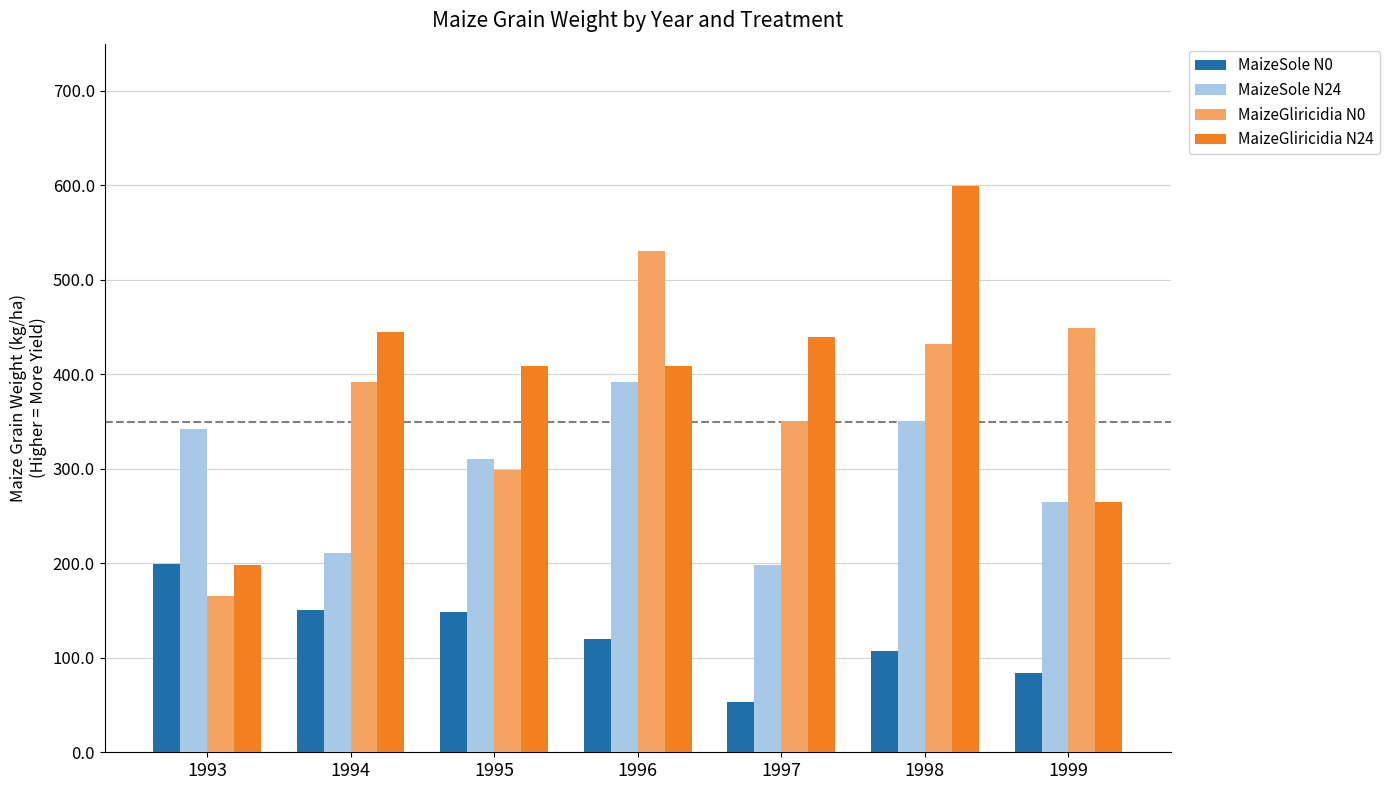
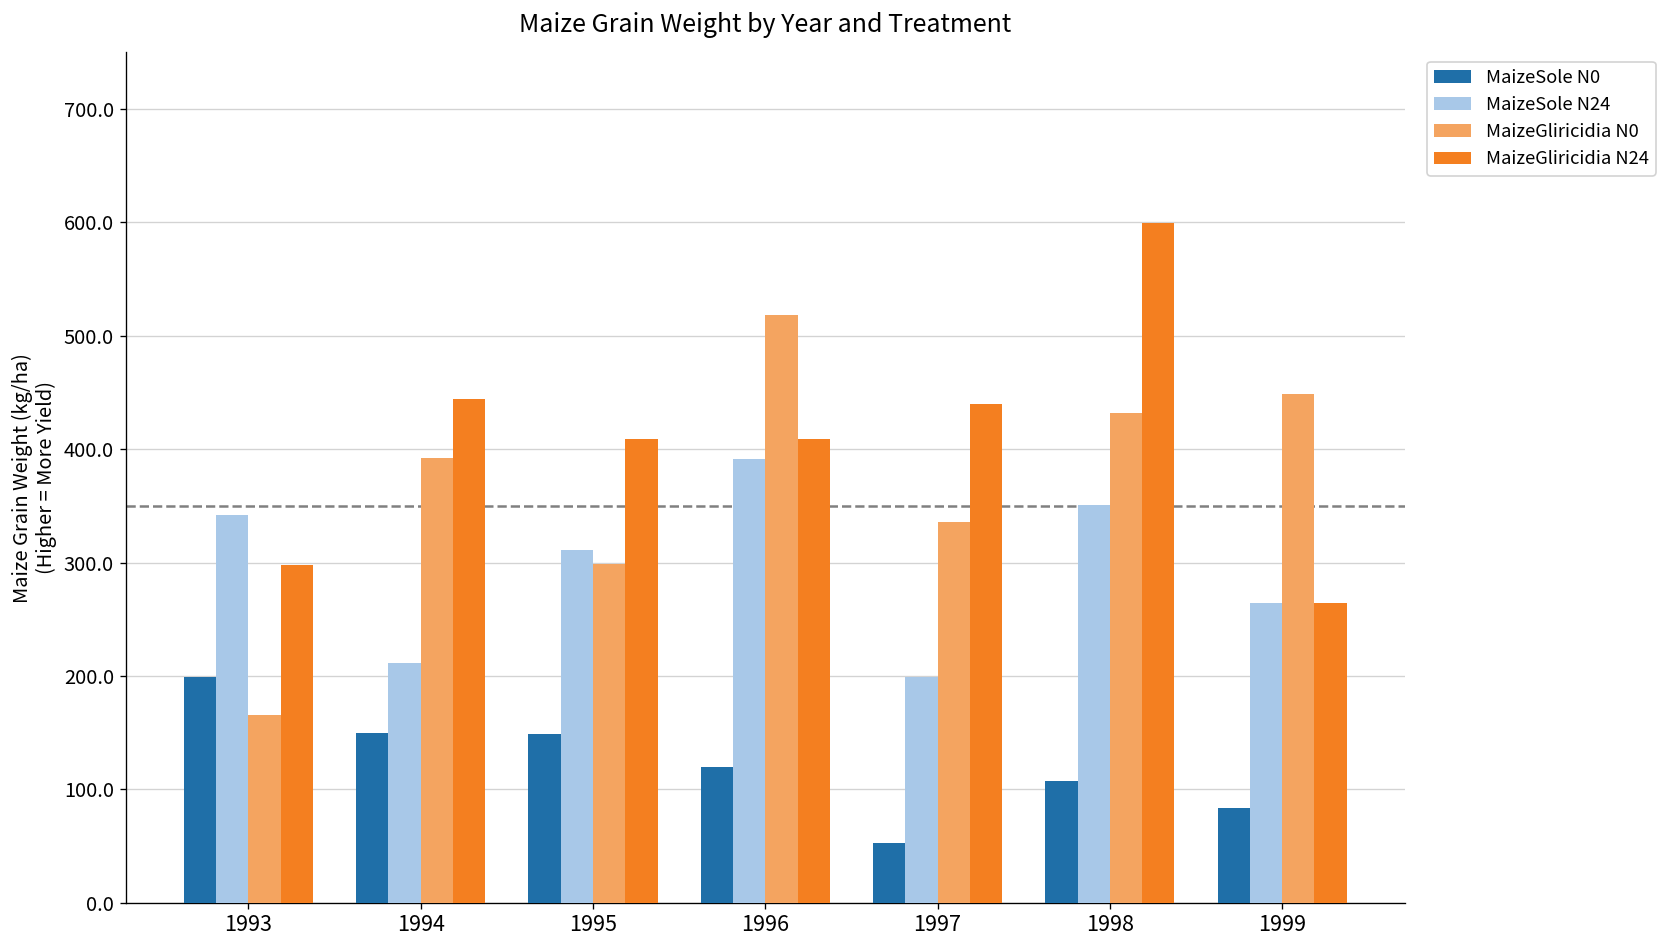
  {
    "MaizeSole N0": {
      "1993": 200,
      "1994": 150,
      "1995": 150,
      "1996": 120,
      "1997": 50,
      "1998": 110,
      "1999": 80
    },
    "MaizeSole N24": {
      "1993": 340,
      "1994": 210,
      "1995": 310,
      "1996": 390,
      "1997": 200,
      "1998": 350,
      "1999": 260
    },
    "MaizeGliricidia N0": {
      "1993": 170,
      "1994": 390,
      "1995": 300,
-     "1996": 530,
-     "1997": 350,
+     "1996": 520,
+     "1997": 340,
      "1998": 430,
      "1999": 450
    },
    "MaizeGliricidia N24": {
-     "1993": 200,
+     "1993": 300,
      "1994": 440,
      "1995": 410,
      "1996": 410,
      "1997": 440,
      "1998": 600,
      "1999": 260
    }
  }
